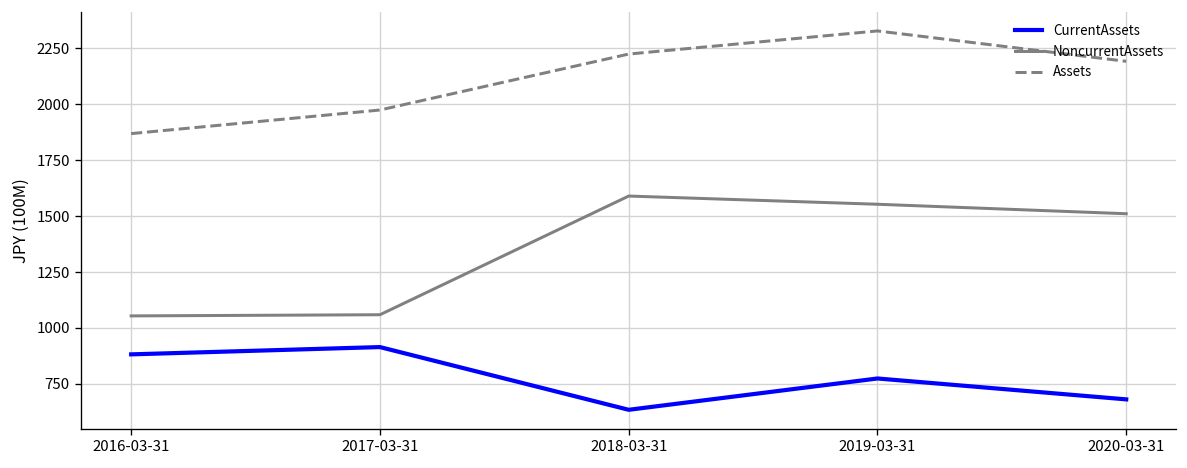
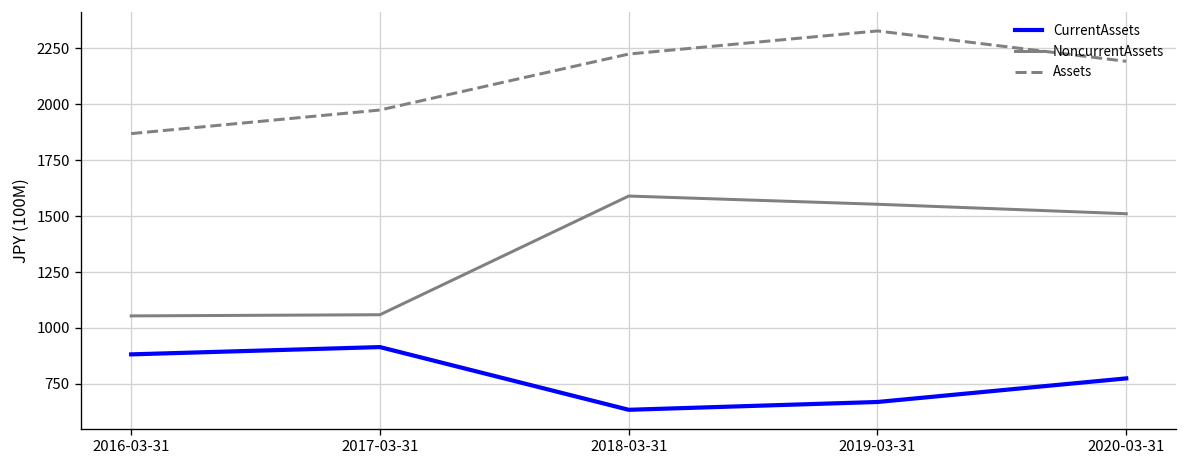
  {
    "CurrentAssets": {
      "2016-03-31": 880,
      "2017-03-31": 910,
      "2018-03-31": 630,
-     "2019-03-31": 770,
-     "2020-03-31": 680
+     "2019-03-31": 670,
+     "2020-03-31": 770
    }
  }
